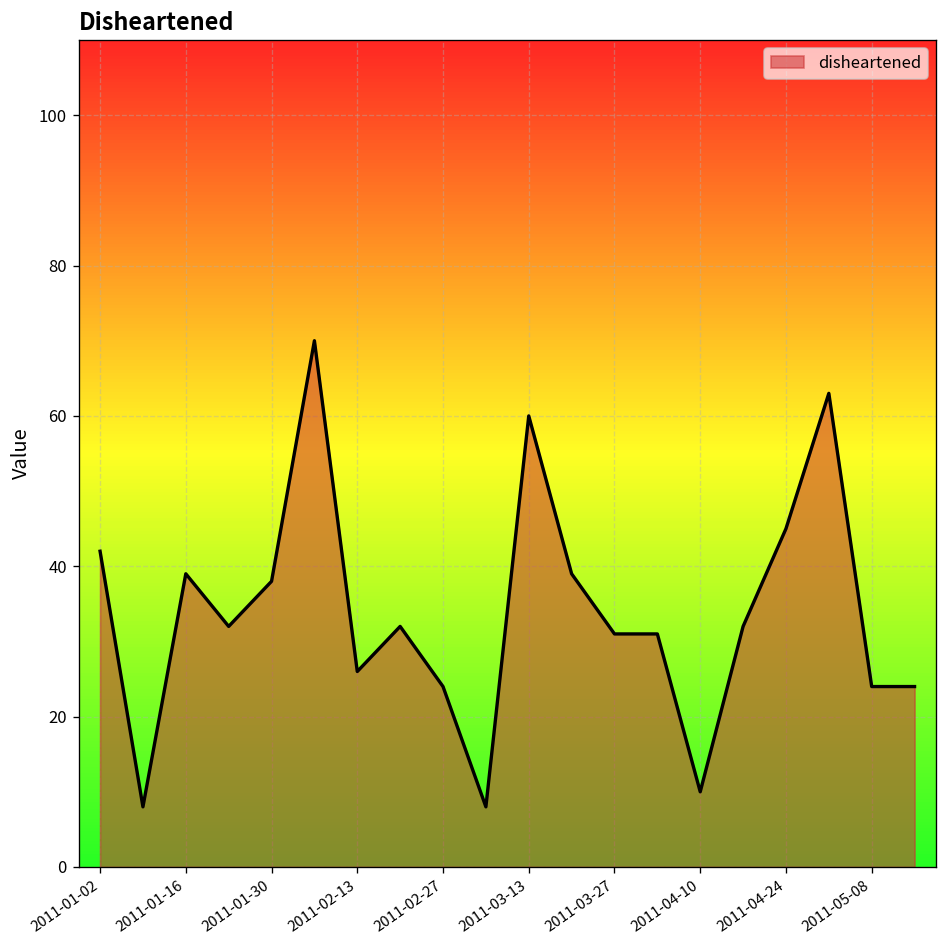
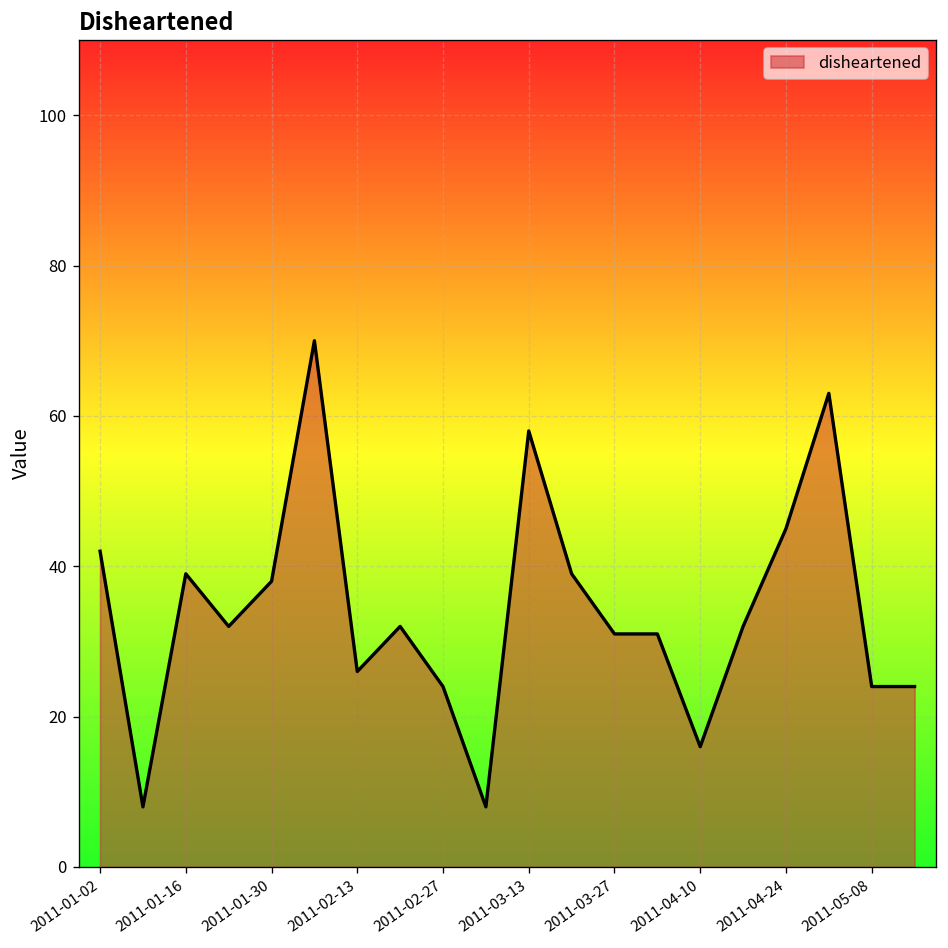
  {
    "2011-01-02": 42,
    "2011-01-16": 39,
    "2011-01-30": 38,
    "2011-02-13": 26,
    "2011-02-27": 24,
-   "2011-03-13": 60,
+   "2011-03-13": 58,
    "2011-03-27": 31,
-   "2011-04-10": 10,
+   "2011-04-10": 16,
    "2011-04-24": 45,
    "2011-05-08": 24
  }
